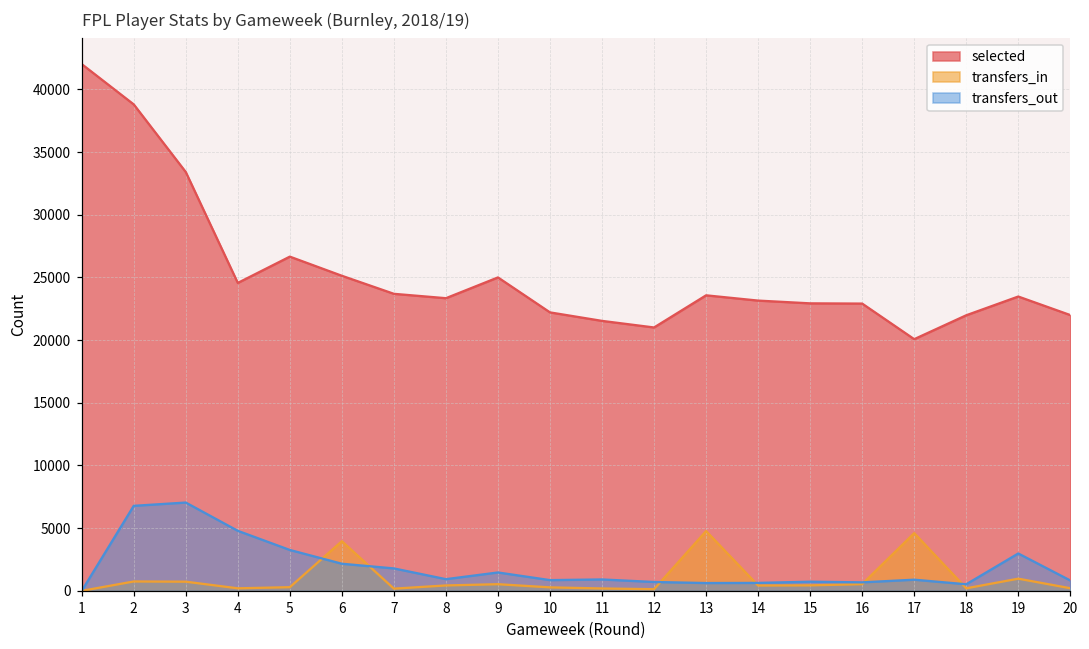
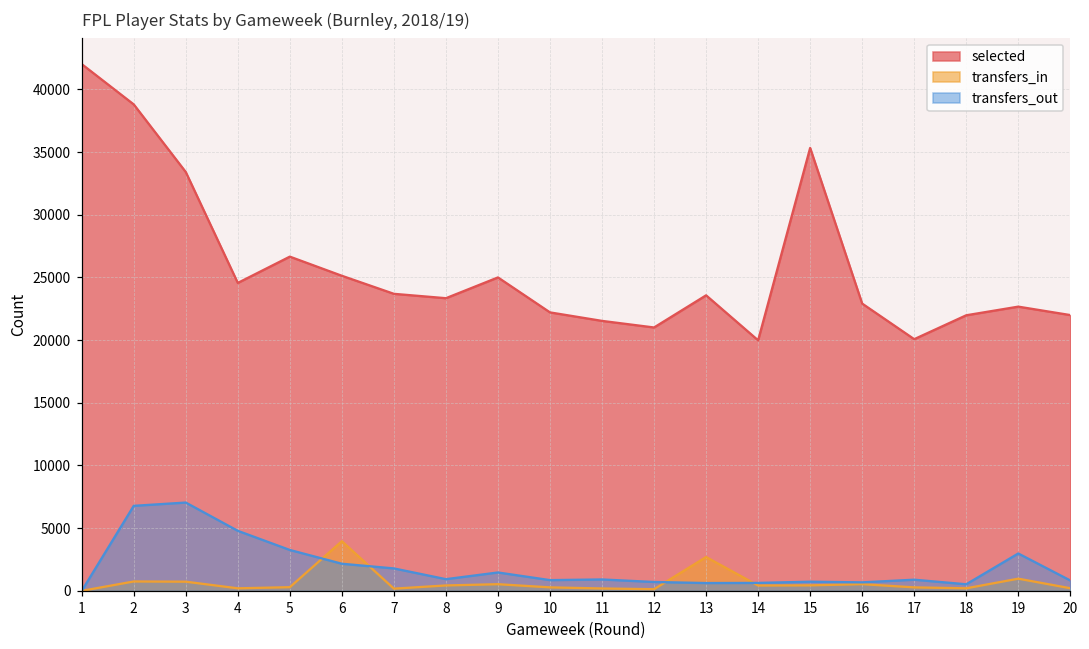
  {
    "selected": {
      "1": 42000,
      "2": 38800,
      "3": 33400,
      "4": 24600,
      "5": 26700,
      "6": 25100,
      "7": 23700,
      "8": 23300,
      "9": 25000,
      "10": 22200,
      "11": 21500,
      "12": 21000,
      "13": 23600,
-     "14": 23200,
-     "15": 22900,
+     "14": 20000,
+     "15": 35300,
      "16": 22900,
      "17": 20100,
      "18": 22000,
-     "19": 23500,
+     "19": 22700,
      "20": 22000
    },
    "transfers_in": {
      "2": 800,
      "3": 700,
      "4": 200,
      "5": 300,
      "6": 4000,
      "7": 200,
      "8": 400,
      "9": 500,
      "10": 300,
      "11": 200,
      "12": 100,
-     "13": 4800,
+     "13": 2700,
      "15": 400,
-     "17": 4600,
+     "17": 300,
      "18": 200,
      "19": 1000,
      "20": 200
    },
    "transfers_out": {
      "2": 6800,
      "3": 7000,
      "4": 4800,
      "5": 3300,
      "6": 2200,
      "7": 1800,
      "8": 900,
      "9": 1500,
      "10": 900,
      "11": 900,
      "12": 700,
      "13": 600,
      "15": 700,
      "17": 900,
      "18": 500,
      "19": 3000,
      "20": 800
    }
  }
